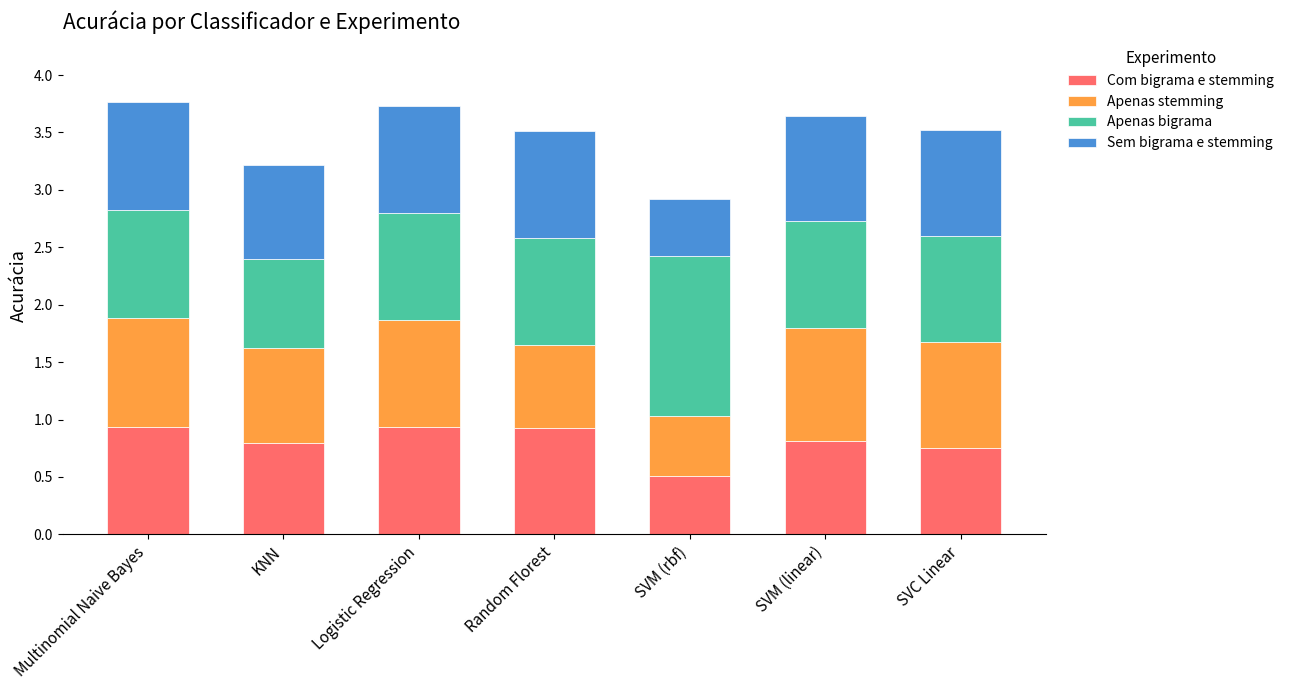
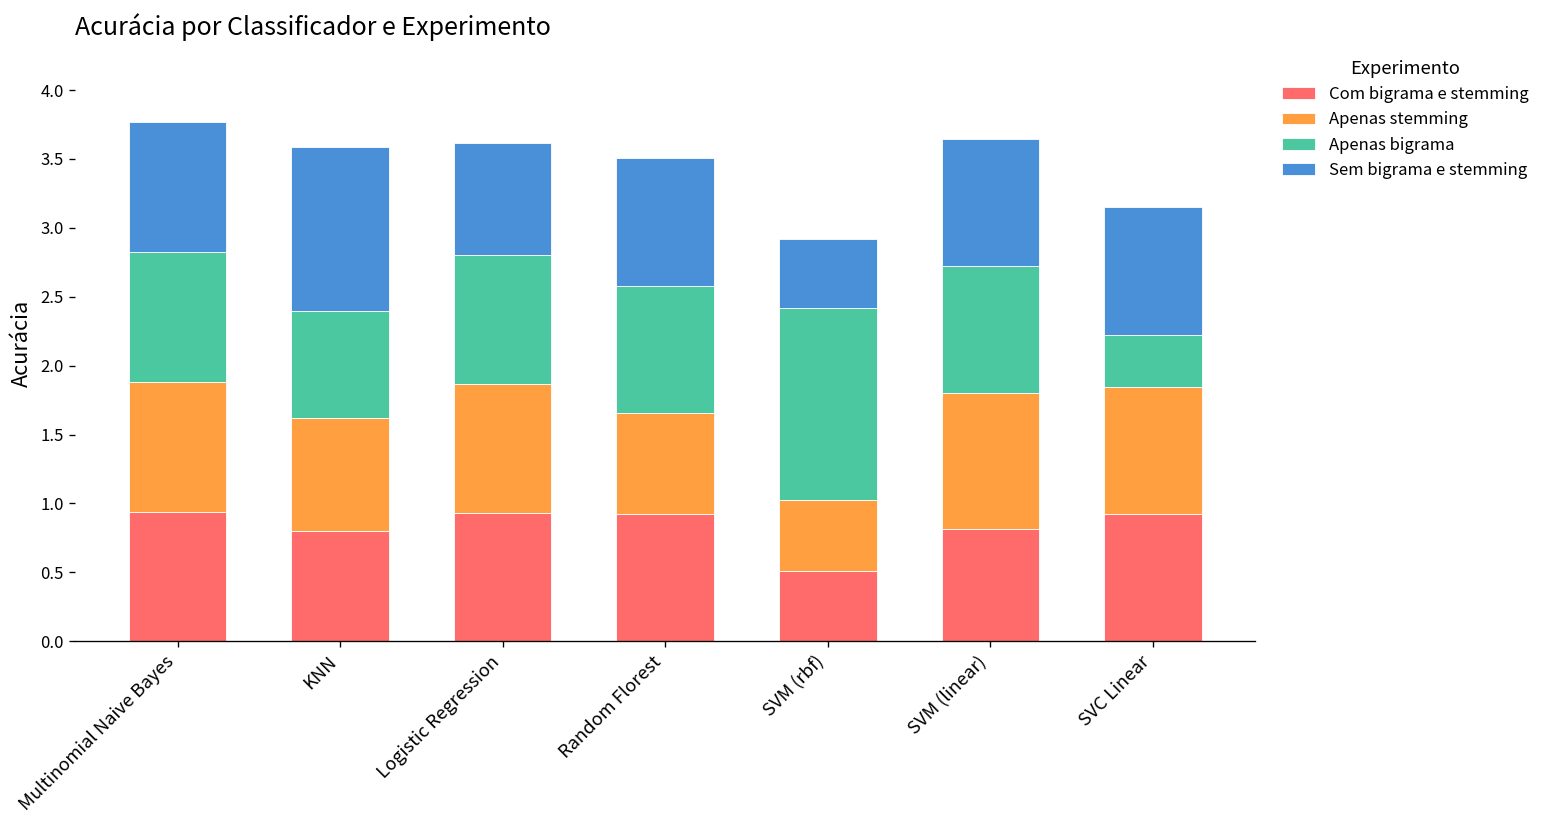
  {
    "Com bigrama e stemming": {
      "Multinomial Naive Bayes": 0.94,
      "KNN": 0.80,
      "Logistic Regression": 0.93,
      "Random Florest": 0.92,
      "SVM (rbf)": 0.51,
      "SVM (linear)": 0.81,
-     "SVC Linear": 0.76
+     "SVC Linear": 0.93
    },
    "Apenas stemming": {
      "Multinomial Naive Bayes": 0.94,
      "KNN": 0.82,
      "Logistic Regression": 0.93,
      "Random Florest": 0.73,
      "SVM (rbf)": 0.52,
      "SVM (linear)": 0.99,
      "SVC Linear": 0.92
    },
    "Apenas bigrama": {
      "Multinomial Naive Bayes": 0.94,
      "KNN": 0.78,
      "Logistic Regression": 0.94,
      "Random Florest": 0.93,
      "SVM (rbf)": 1.39,
      "SVM (linear)": 0.92,
-     "SVC Linear": 0.92
+     "SVC Linear": 0.38
    },
    "Sem bigrama e stemming": {
      "Multinomial Naive Bayes": 0.94,
-     "KNN": 0.82,
-     "Logistic Regression": 0.93,
+     "KNN": 1.19,
+     "Logistic Regression": 0.82,
      "Random Florest": 0.93,
      "SVM (rbf)": 0.50,
      "SVM (linear)": 0.92,
      "SVC Linear": 0.93
    }
  }
